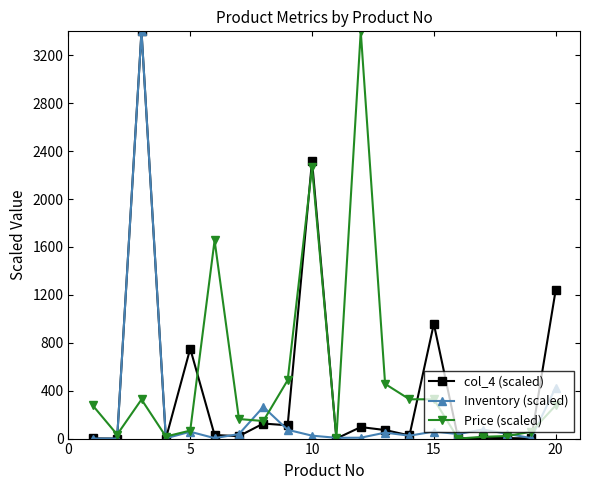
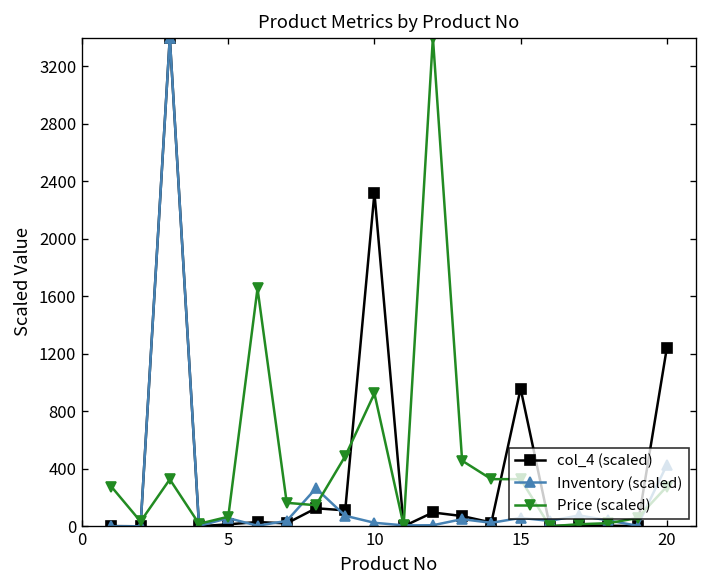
  {
    "col_4 (scaled)": {
-     "5": 750,
+     "5": 10,
      "10": 2320,
      "15": 960,
      "20": 1240
    },
    "Inventory (scaled)": {
      "10": 20
    },
    "Price (scaled)": {
-     "10": 2270
+     "10": 920
    }
  }
